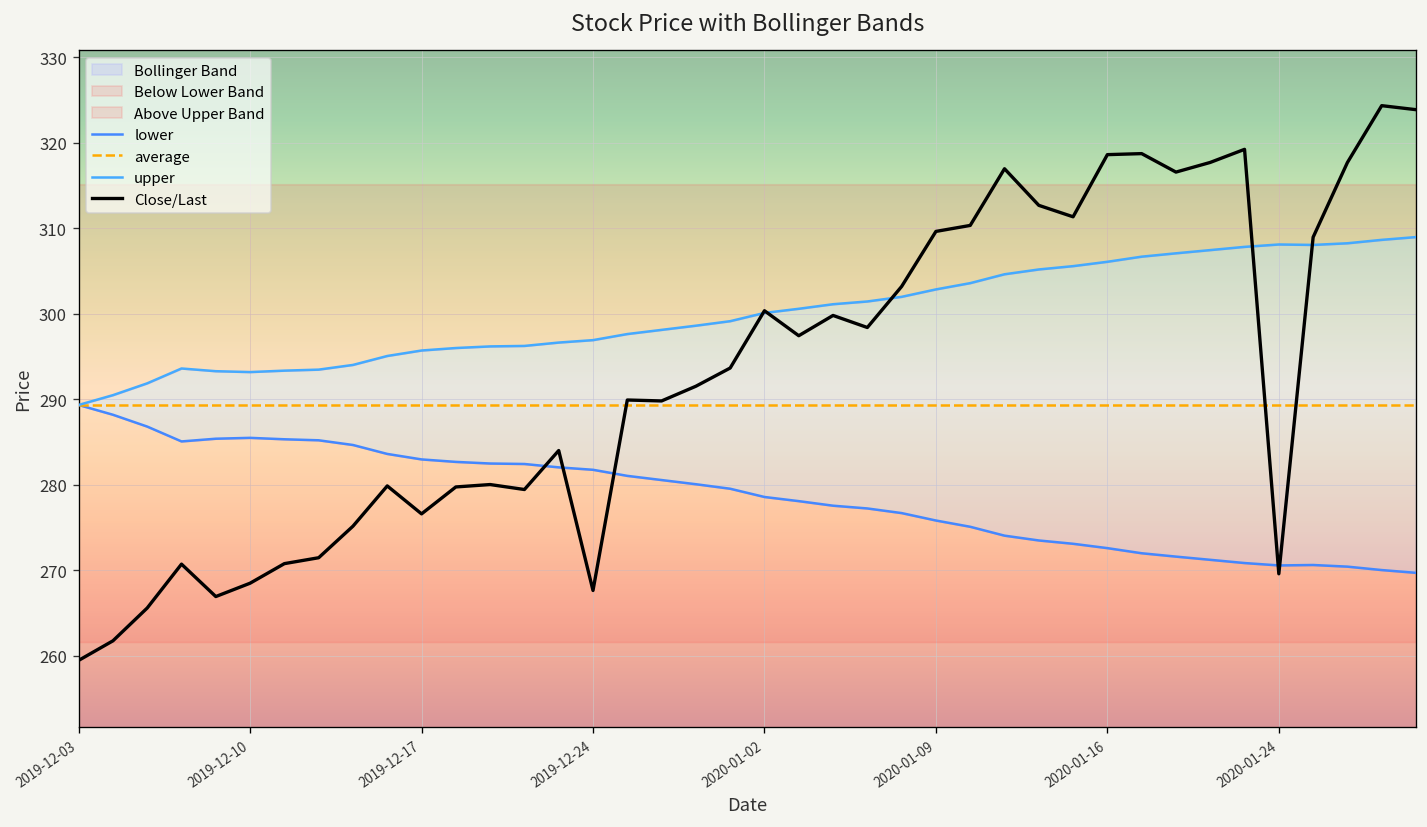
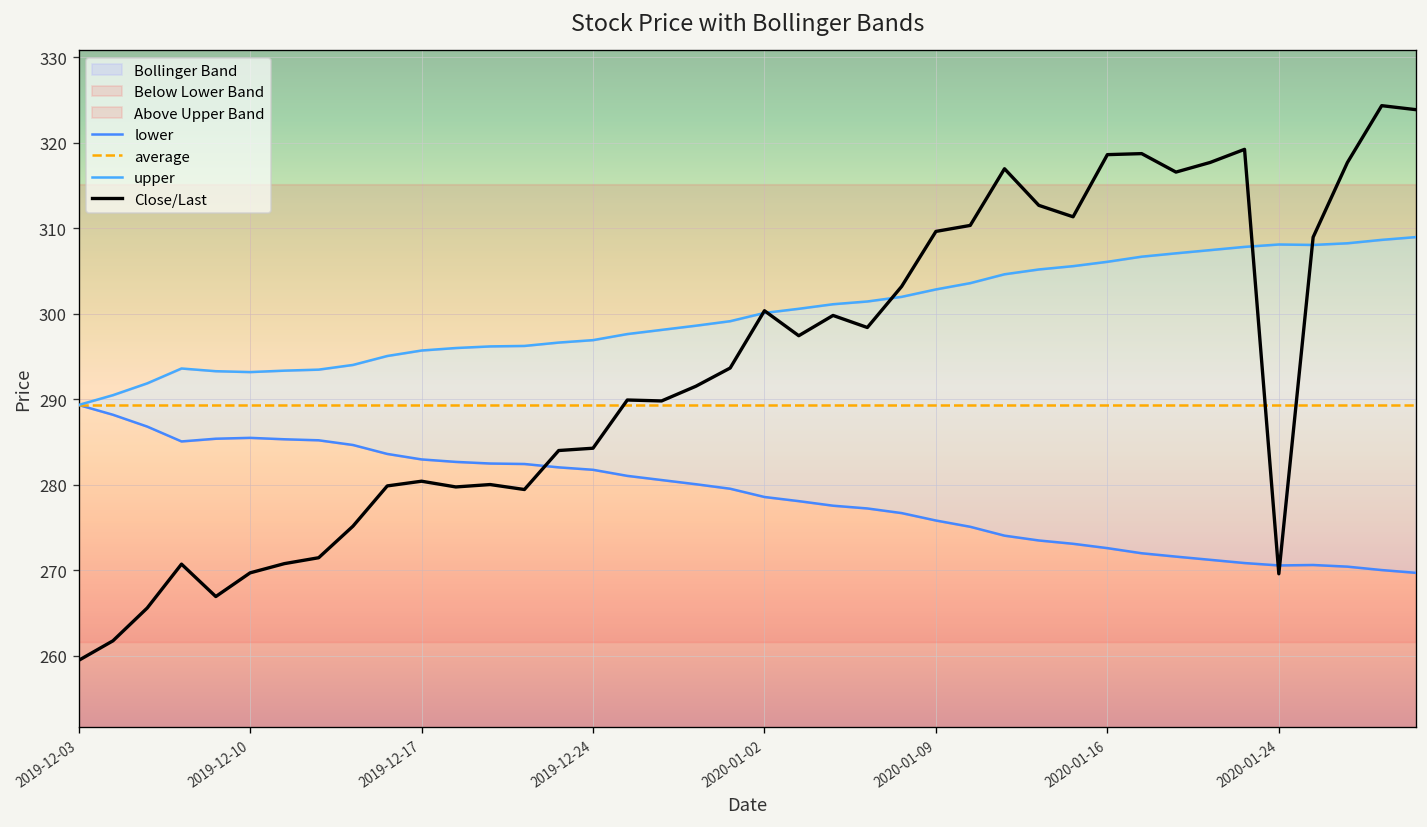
  {
    "average": {
      "2019-12-10": 289,
      "2019-12-17": 289,
      "2019-12-24": 289,
      "2020-01-02": 289,
      "2020-01-09": 289,
      "2020-01-16": 289,
      "2020-01-24": 289
    },
    "Close/Last": {
      "2019-12-03": 259,
-     "2019-12-10": 268,
-     "2019-12-17": 277,
-     "2019-12-24": 268,
+     "2019-12-10": 270,
+     "2019-12-17": 280,
+     "2019-12-24": 284,
      "2020-01-09": 310,
      "2020-01-16": 319,
      "2020-01-24": 270
    }
  }
